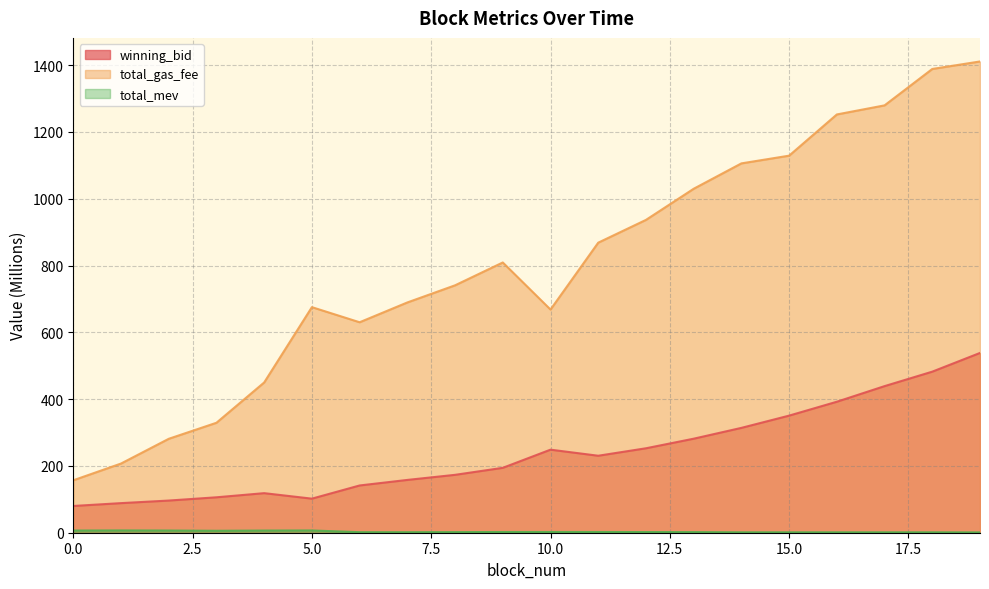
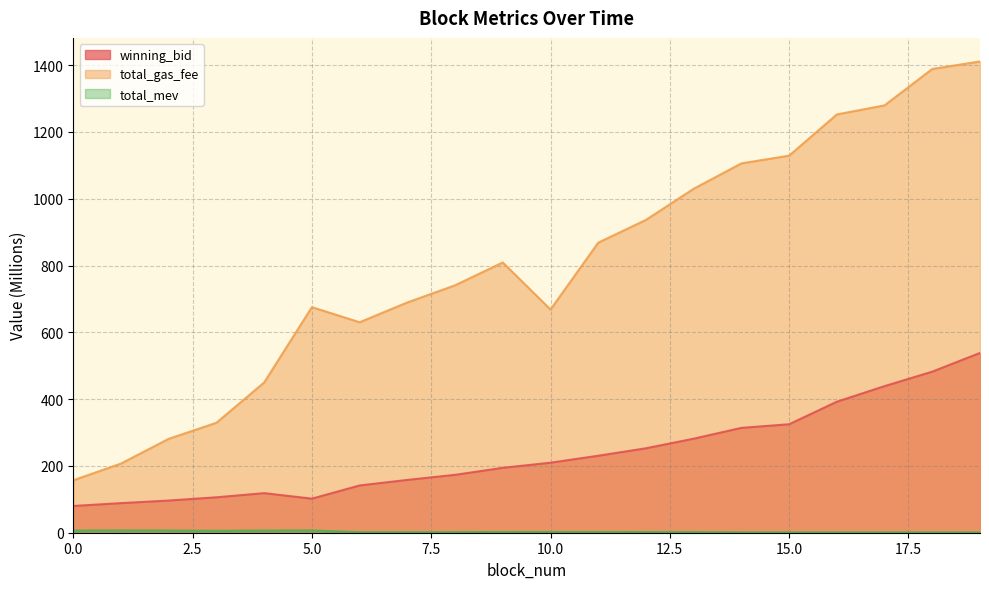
  {
    "winning_bid": {
      "0.0": 80,
      "5.0": 100,
-     "10.0": 250,
-     "15.0": 350
+     "10.0": 210,
+     "15.0": 320
    },
    "total_gas_fee": {
      "0.0": 160,
      "5.0": 680,
      "10.0": 670,
      "15.0": 1130
    },
    "total_mev": {
      "0.0": 10,
      "5.0": 10,
      "10.0": 0,
      "15.0": 0
    }
  }
